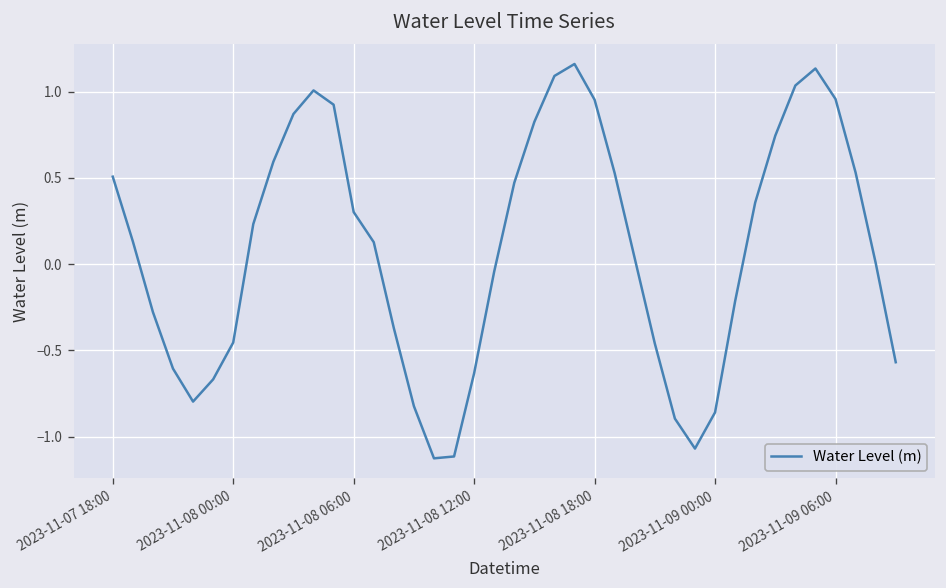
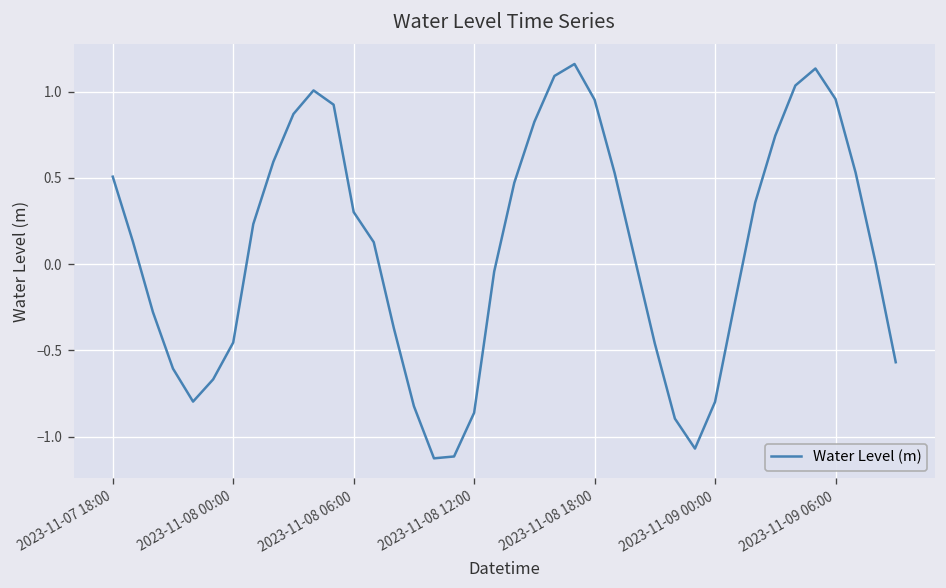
  {
    "2023-11-07 18:00": 0.51,
    "2023-11-08 00:00": -0.45,
    "2023-11-08 06:00": 0.30,
-   "2023-11-08 12:00": -0.63,
+   "2023-11-08 12:00": -0.86,
    "2023-11-08 18:00": 0.95,
-   "2023-11-09 00:00": -0.86,
+   "2023-11-09 00:00": -0.80,
    "2023-11-09 06:00": 0.96
  }
